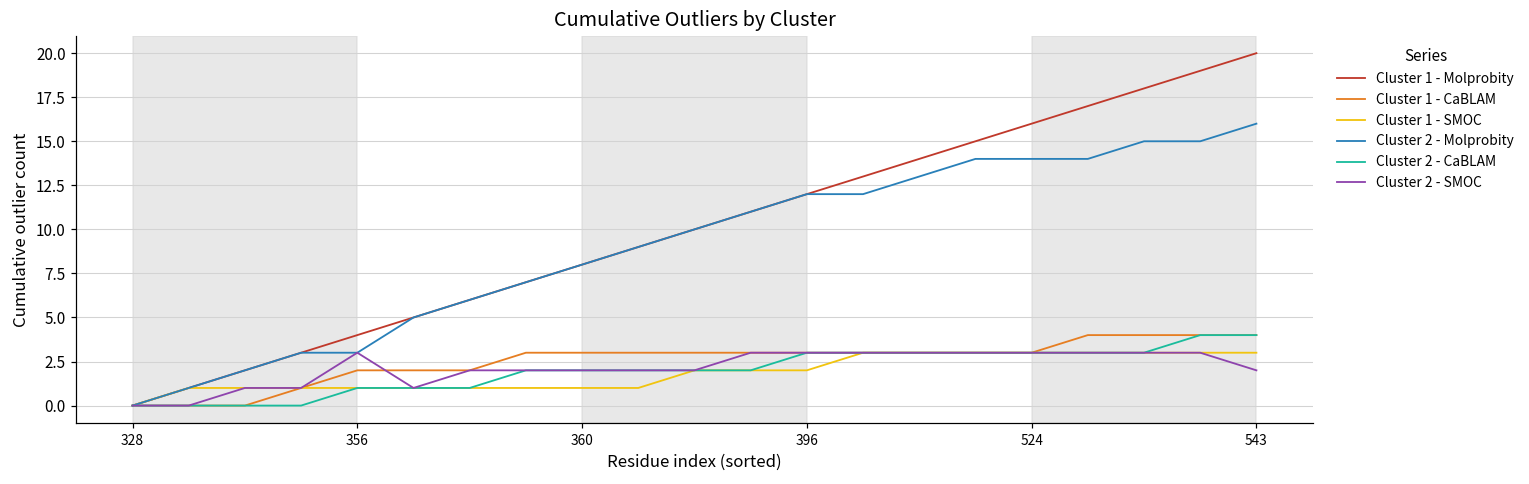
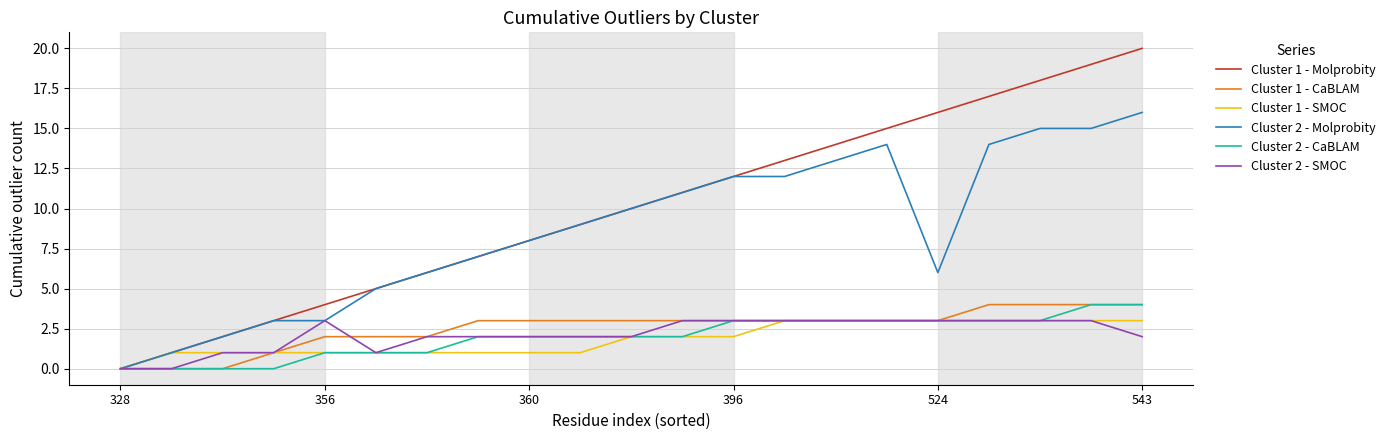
  {
    "Cluster 1 - Molprobity": {
      "356": 4,
      "524": 16,
      "543": 20
    },
    "Cluster 1 - CaBLAM": {
      "356": 2,
      "360": 3
    },
    "Cluster 1 - SMOC": {
      "360": 1,
      "396": 2,
      "543": 3
    },
    "Cluster 2 - Molprobity": {
-     "524": 14,
+     "524": 6,
      "543": 16
    },
    "Cluster 2 - SMOC": {
      "543": 2
    }
  }
